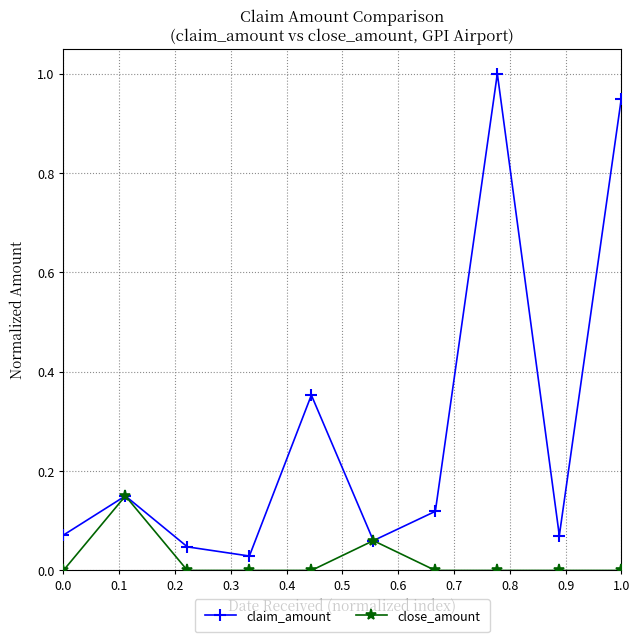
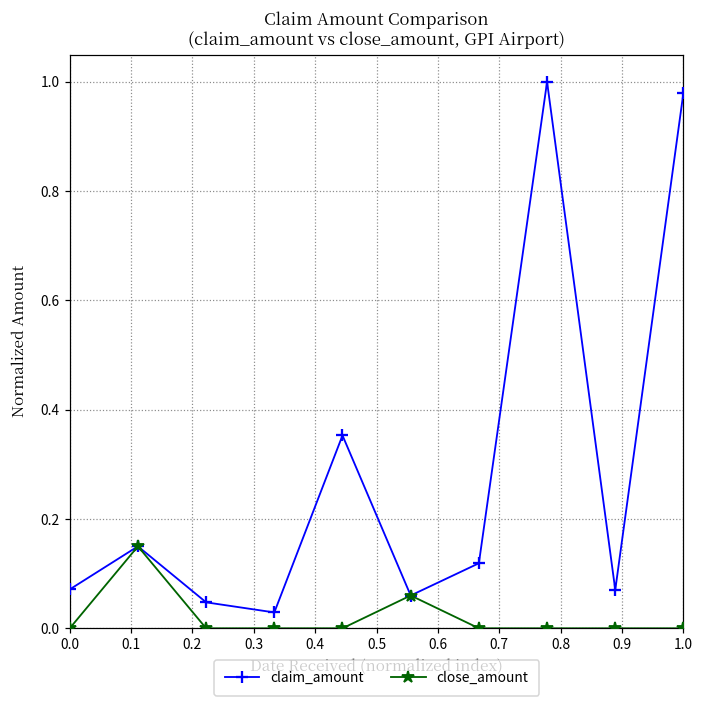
  {
    "claim_amount": {
      "0.0": 0.07,
-     "1.0": 0.95
+     "1.0": 0.98
    },
    "close_amount": {
      "0.0": 0.00,
      "1.0": 0.00
    }
  }
